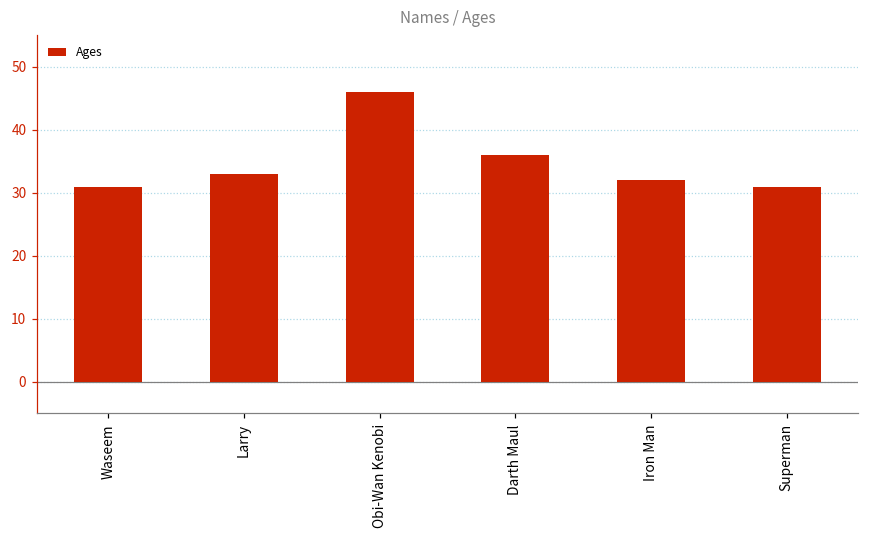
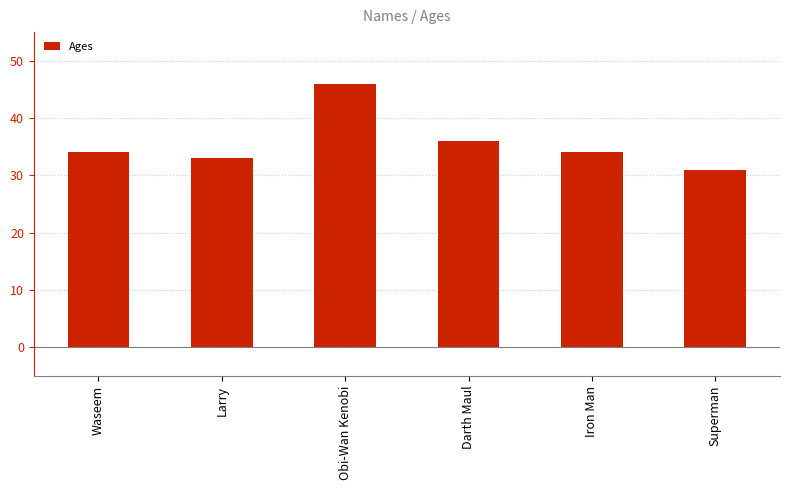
  {
-   "Waseem": 31,
+   "Waseem": 34,
    "Larry": 33,
    "Obi-Wan Kenobi": 46,
    "Darth Maul": 36,
-   "Iron Man": 32,
+   "Iron Man": 34,
    "Superman": 31
  }
